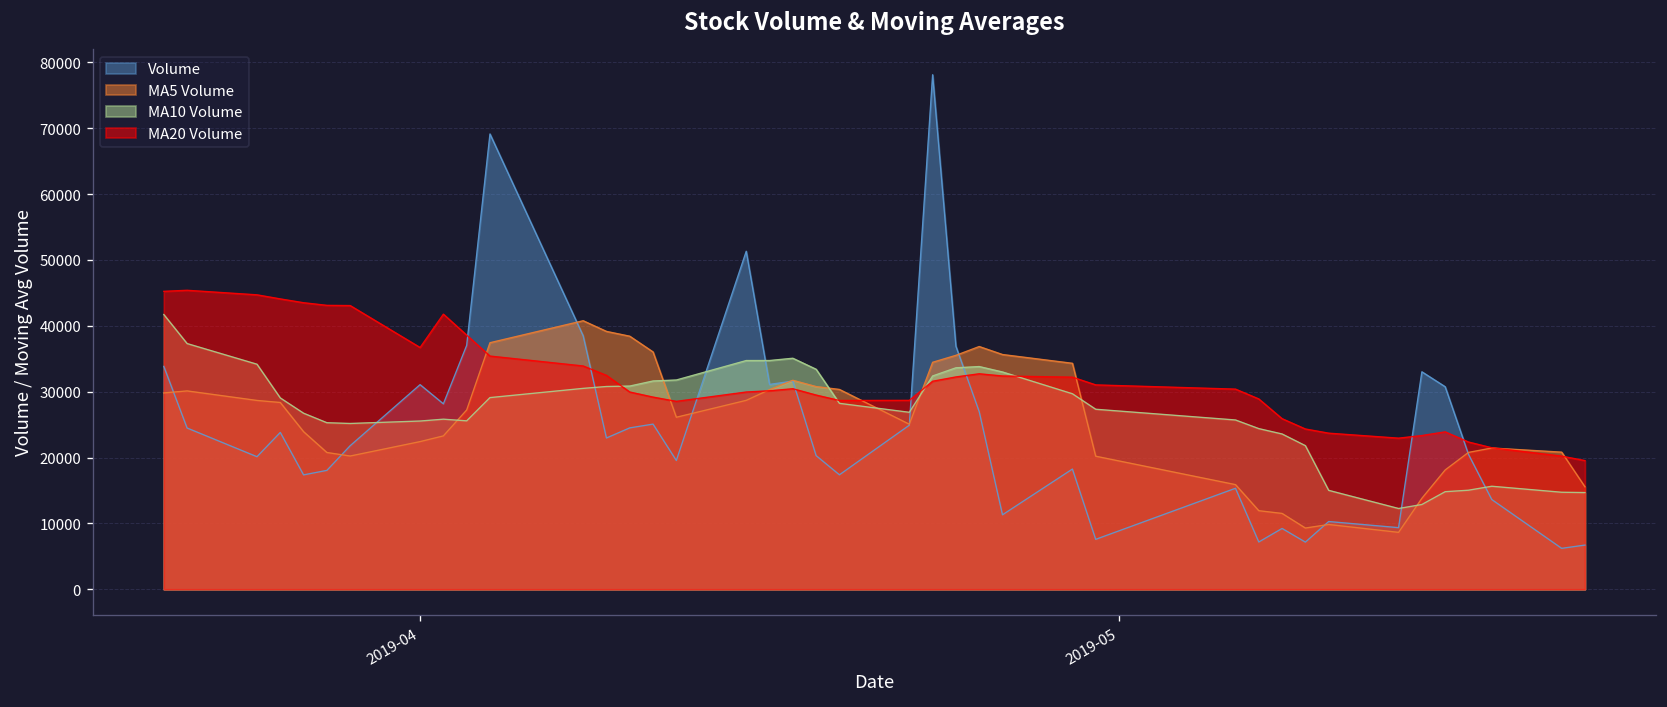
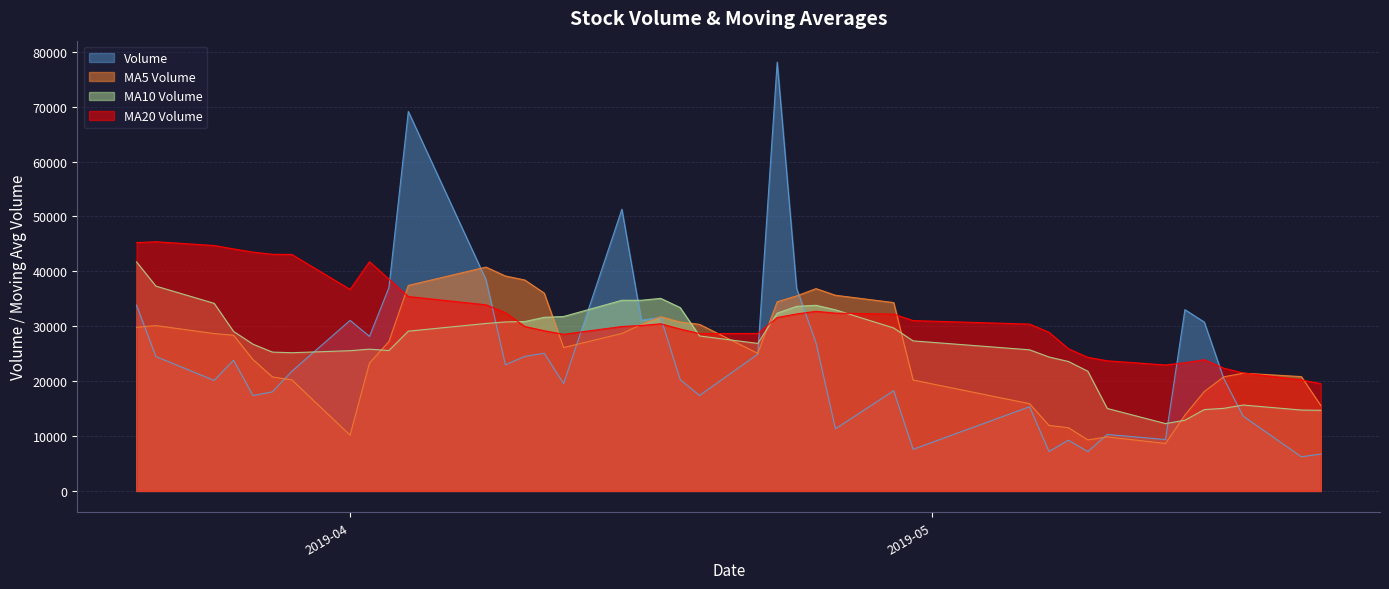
  {
    "Volume": {
      "2019-04": 31000
    },
    "MA5 Volume": {
-     "2019-04": 22000
+     "2019-04": 10000
    },
    "MA10 Volume": {
      "2019-04": 26000
    },
    "MA20 Volume": {
      "2019-04": 37000
    }
  }
